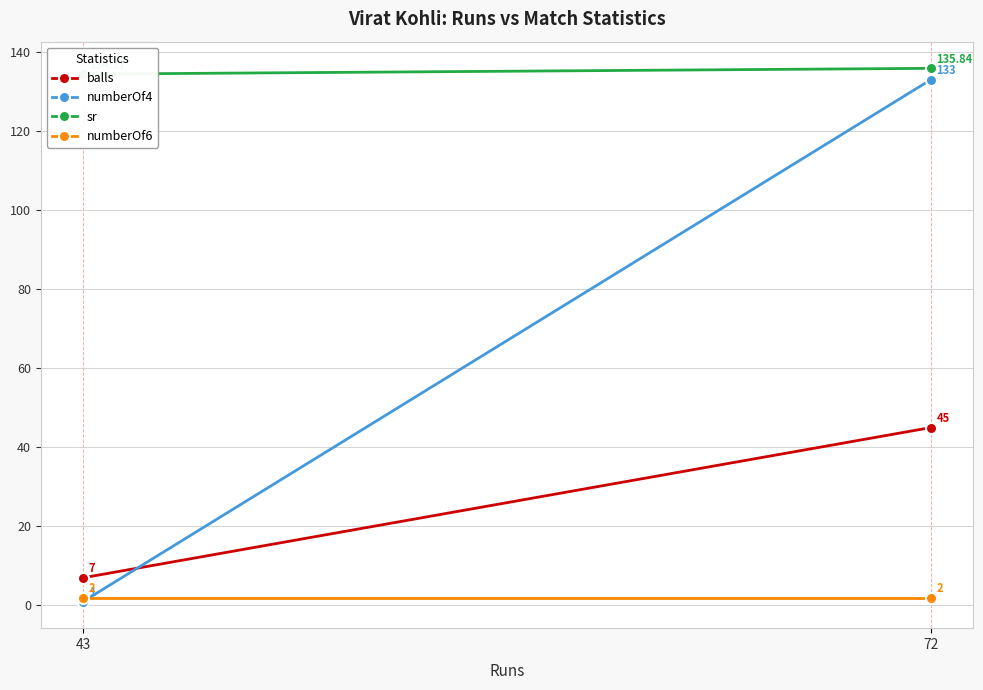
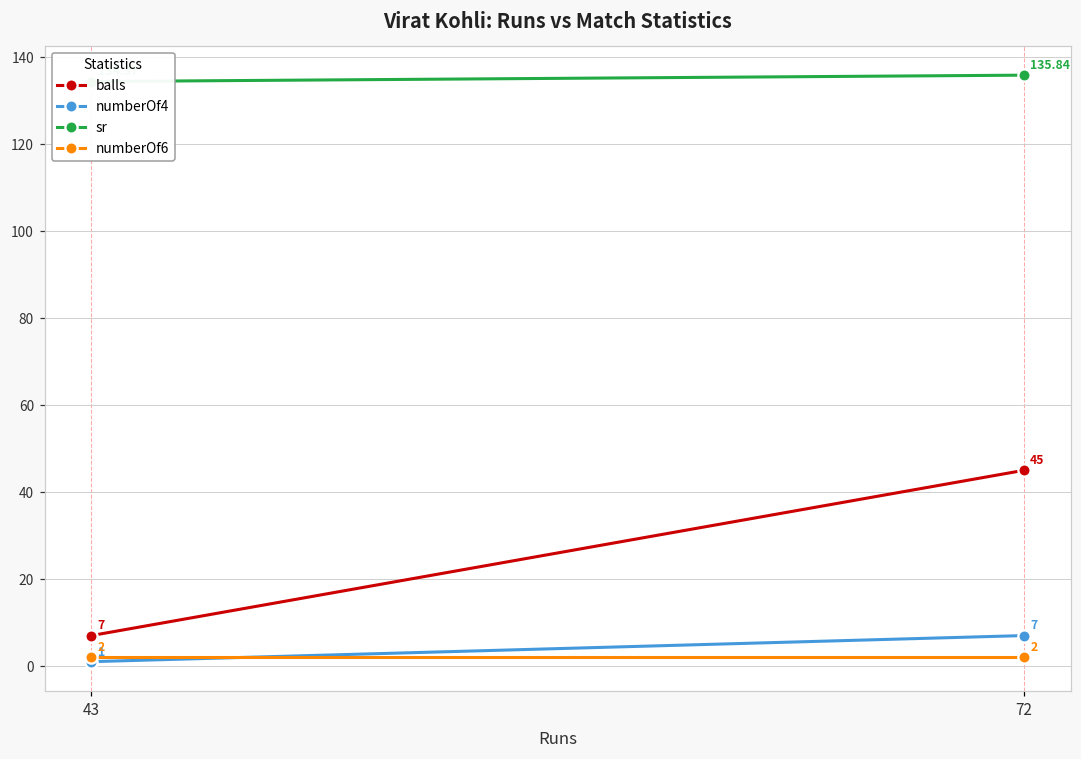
  {
    "balls": {
      "43": 7,
      "72": 45
    },
    "numberOf4": {
-     "72": 133
+     "72": 7
    },
    "sr": {
      "72": 135.84
    },
    "numberOf6": {
      "72": 2
    }
  }
